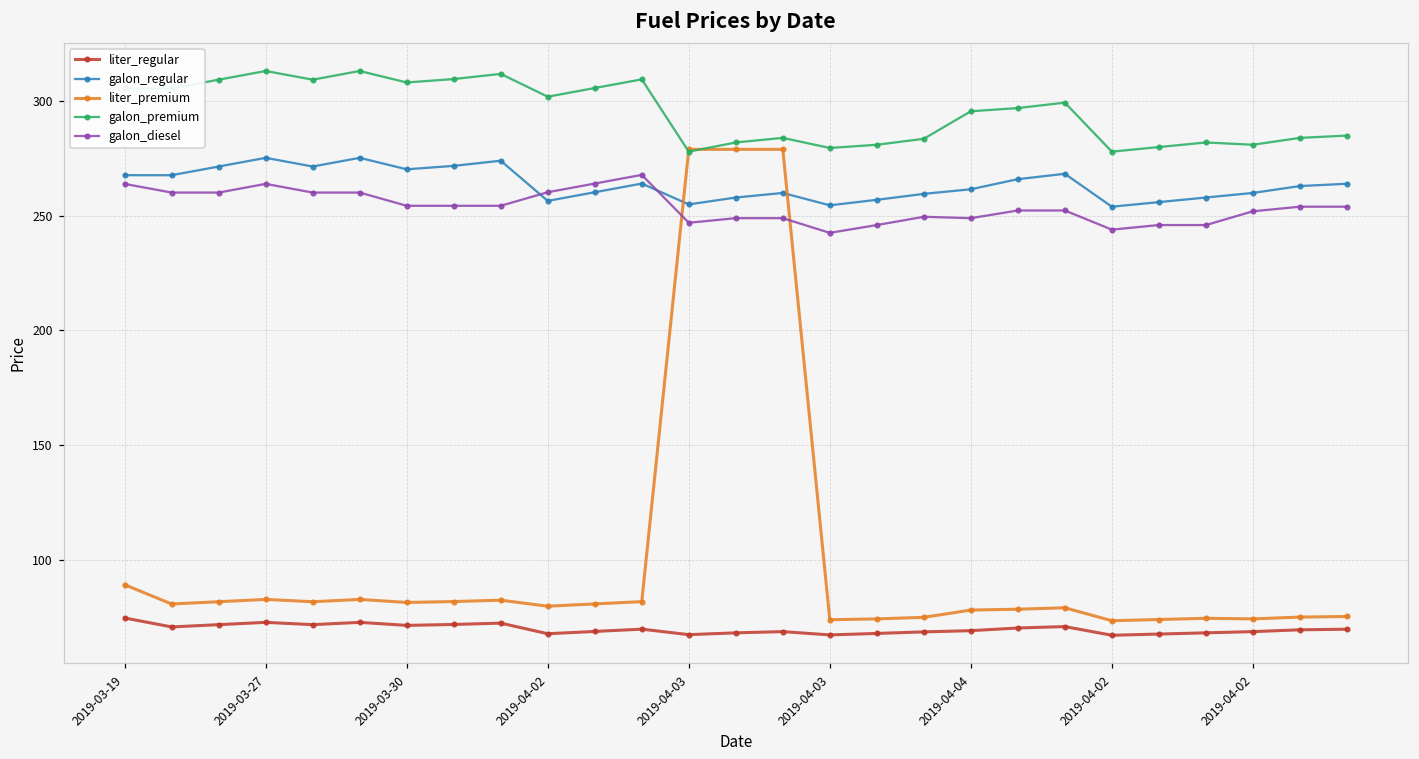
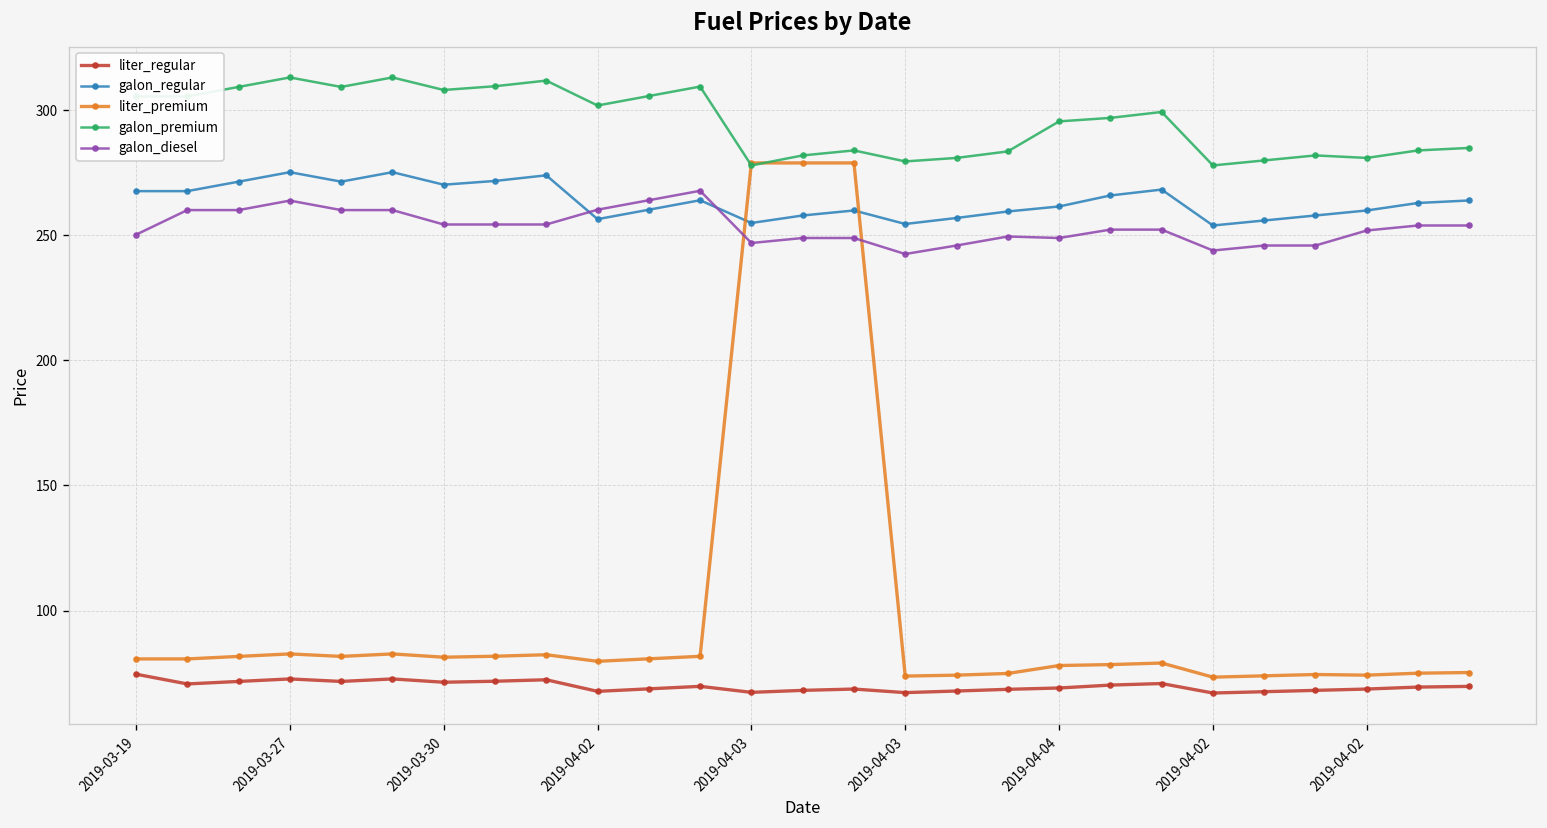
  {
    "liter_regular": {
      "2019-03-19": 75
    },
    "galon_regular": {
      "2019-03-19": 268
    },
    "liter_premium": {
-     "2019-03-19": 89
+     "2019-03-19": 81
    },
    "galon_diesel": {
-     "2019-03-19": 264
+     "2019-03-19": 250
    }
  }
